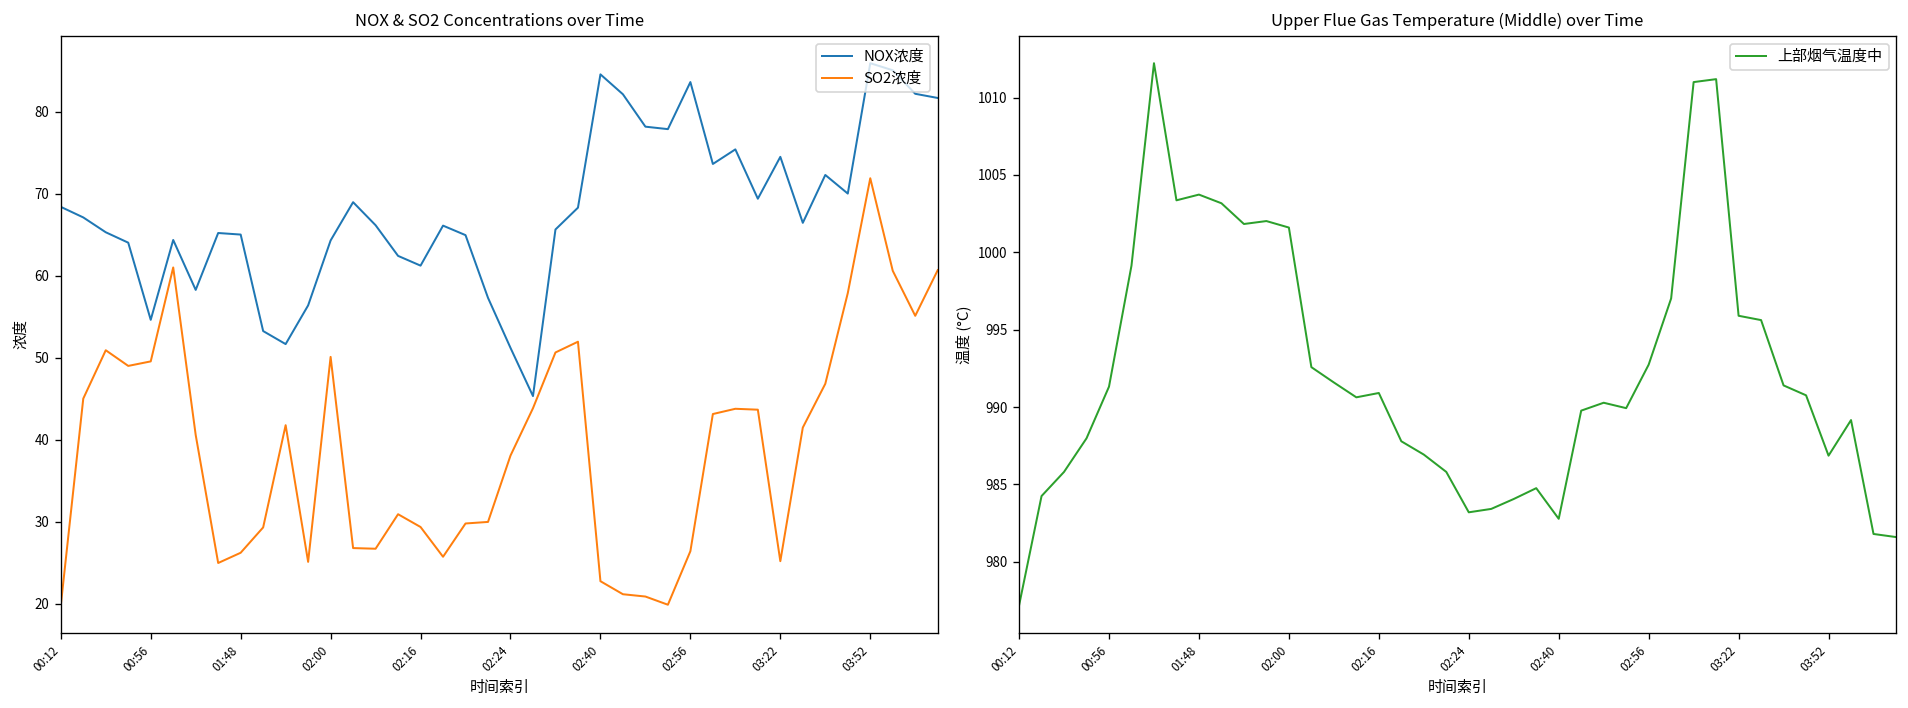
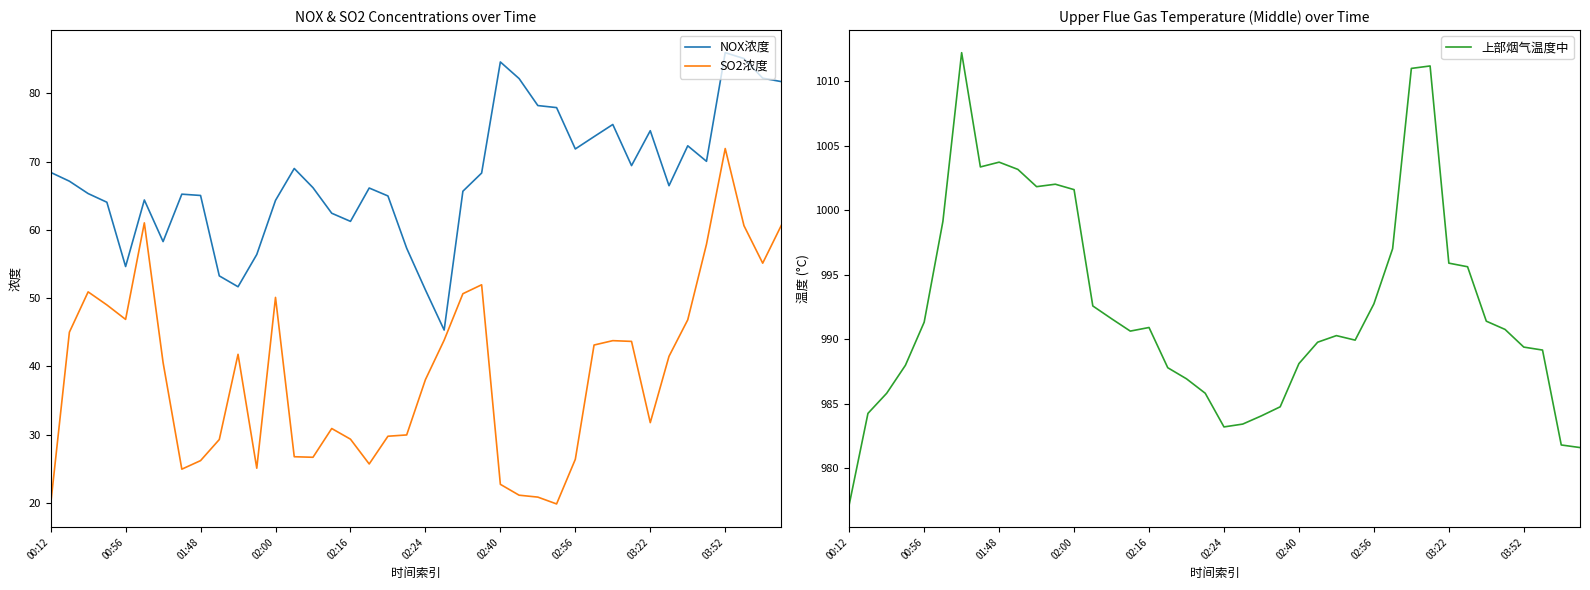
  {
    "NOX & SO2 Concentrations over Time": {
      "NOX浓度": {
        "00:12": 68,
        "00:56": 55,
        "01:48": 65,
        "02:00": 64,
        "02:16": 61,
        "02:24": 51,
        "02:40": 85,
-       "02:56": 84,
+       "02:56": 72,
        "03:22": 75
      },
      "SO2浓度": {
        "00:12": 20,
-       "00:56": 50,
+       "00:56": 47,
        "01:48": 26,
        "02:00": 50,
        "02:16": 29,
        "02:24": 38,
        "02:40": 23,
        "02:56": 26,
-       "03:22": 25,
+       "03:22": 32,
        "03:52": 72
      }
    },
    "Upper Flue Gas Temperature (Middle) over Time": {
      "00:12": 977.2,
      "00:56": 991.3,
      "01:48": 1003.7,
      "02:00": 1001.6,
      "02:16": 990.9,
      "02:24": 983.2,
-     "02:40": 982.8,
+     "02:40": 988.1,
      "02:56": 992.7,
      "03:22": 995.9,
-     "03:52": 986.9
+     "03:52": 989.4
    }
  }
